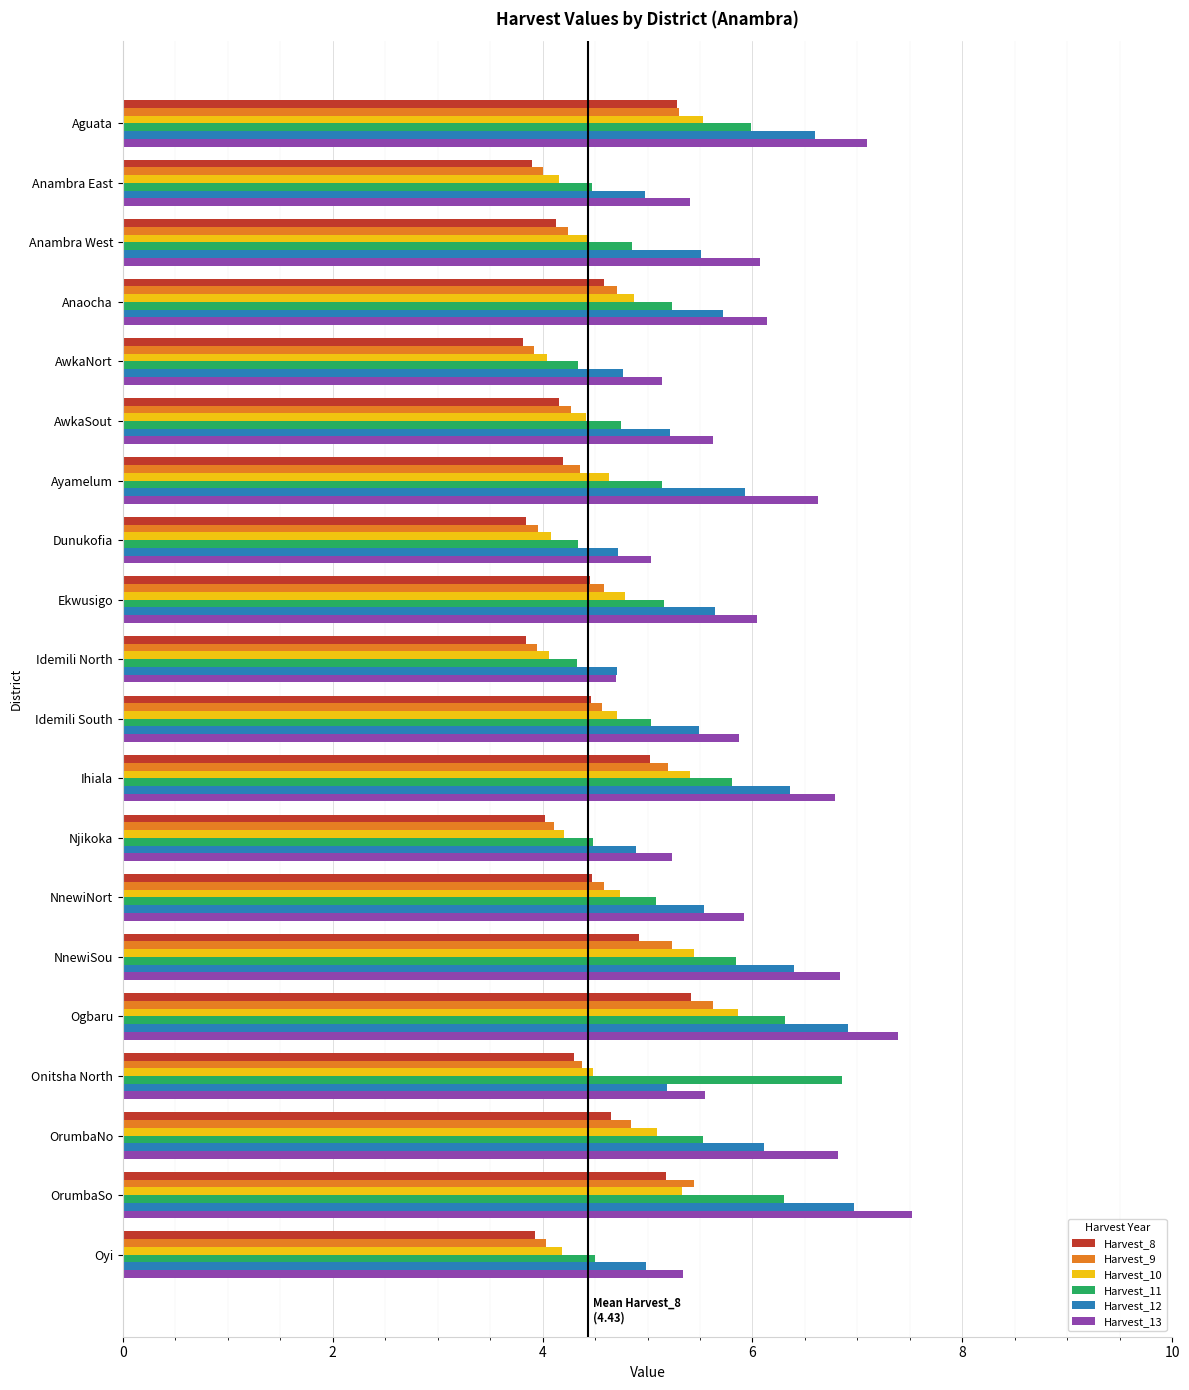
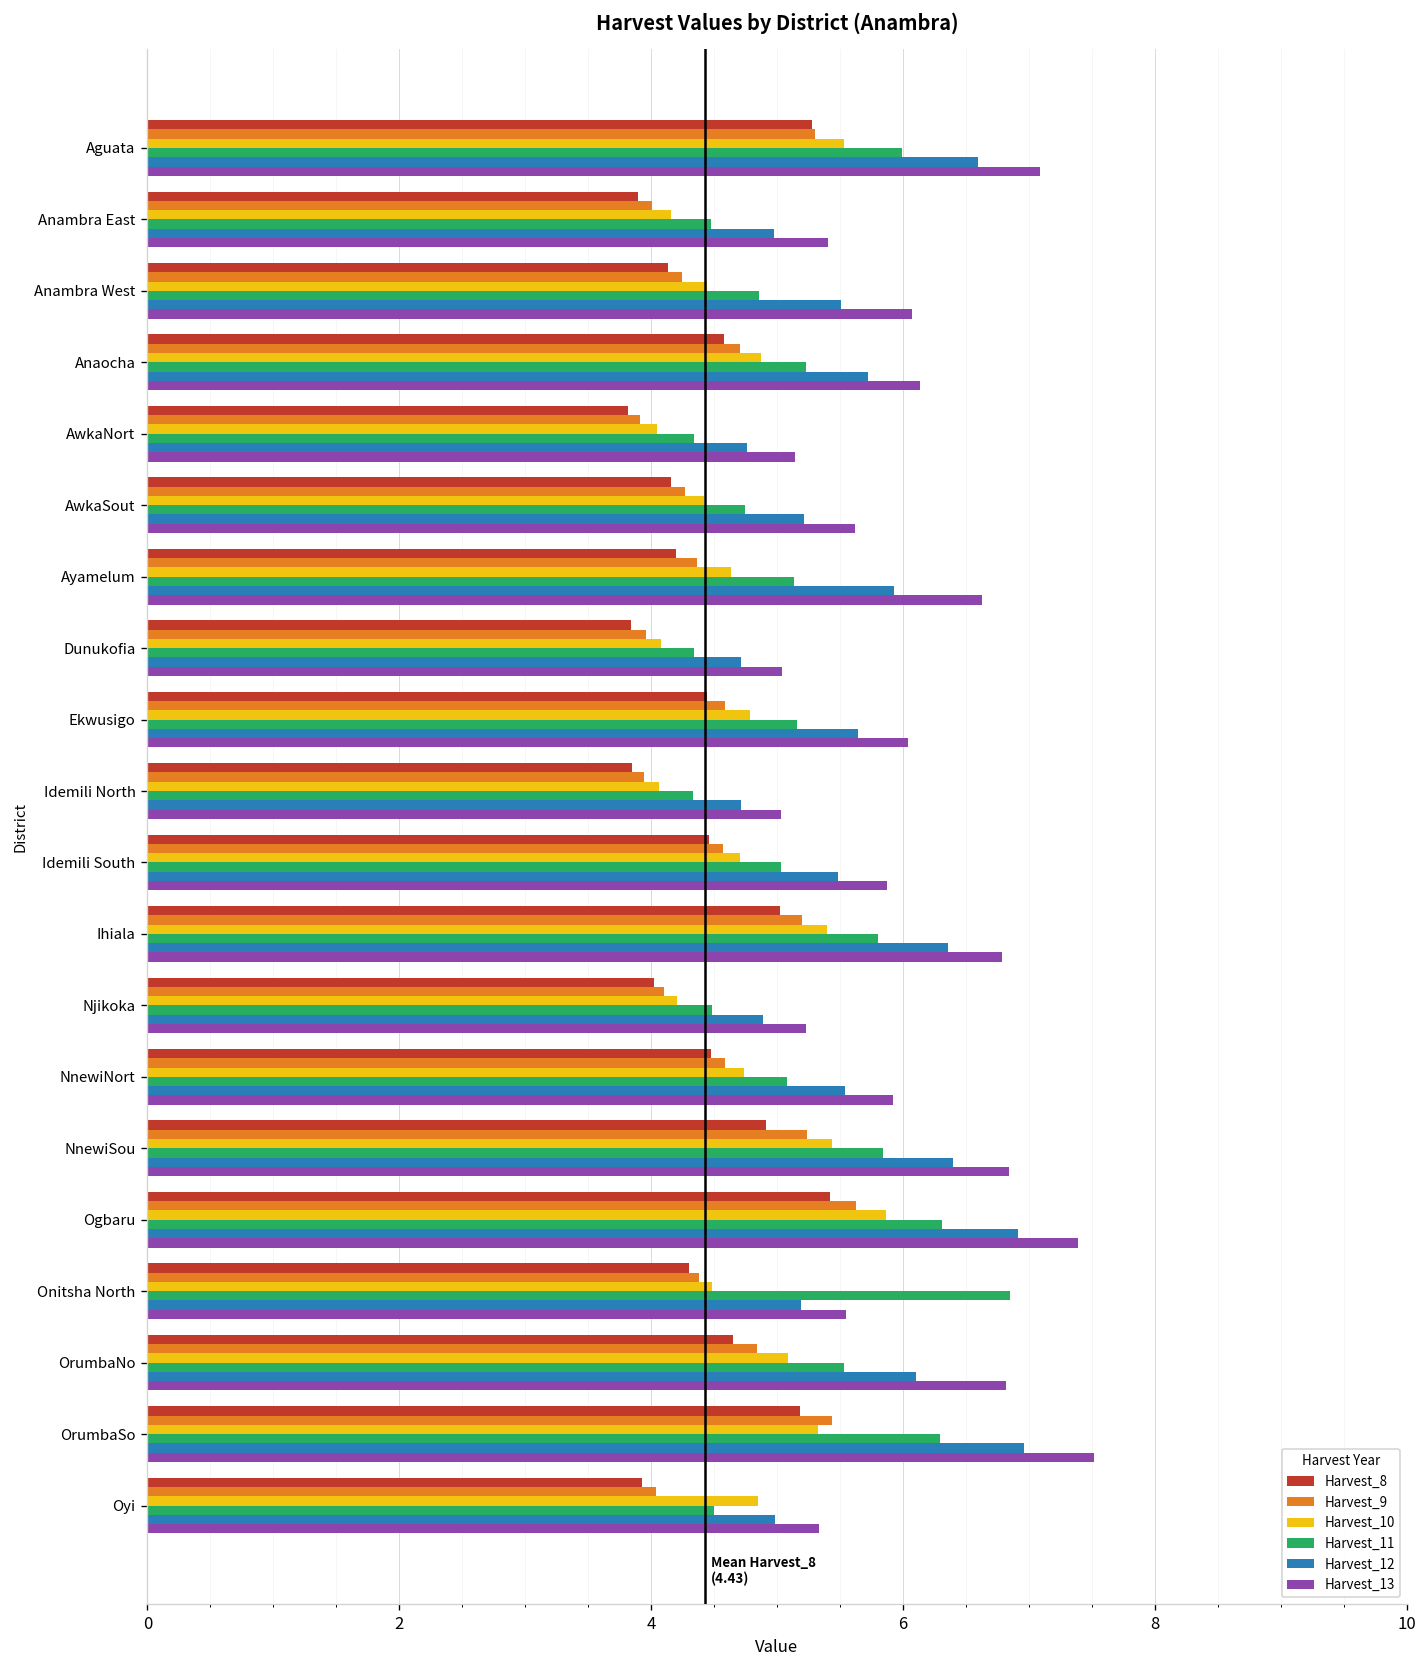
  {
    "Harvest_8": {
      "Aguata": 5.28,
      "Anambra East": 3.90,
      "Anambra West": 4.13,
      "Anaocha": 4.58,
      "AwkaNort": 3.82,
      "AwkaSout": 4.16,
      "Ayamelum": 4.20,
      "Dunukofia": 3.84,
      "Ekwusigo": 4.45,
      "Idemili North": 3.85,
      "Idemili South": 4.46,
      "Ihiala": 5.02,
      "Njikoka": 4.03,
      "NnewiNort": 4.47,
      "NnewiSou": 4.92,
      "Ogbaru": 5.42,
      "Onitsha North": 4.30,
      "OrumbaNo": 4.65,
      "OrumbaSo": 5.18,
      "Oyi": 3.93
    },
    "Harvest_9": {
      "Aguata": 5.30,
      "Anambra East": 4.01,
      "Anambra West": 4.25,
      "Anaocha": 4.71,
      "AwkaNort": 3.91,
      "AwkaSout": 4.27,
      "Ayamelum": 4.36,
      "Dunukofia": 3.96,
      "Ekwusigo": 4.59,
      "Idemili North": 3.95,
      "Idemili South": 4.57,
      "Ihiala": 5.20,
      "Njikoka": 4.10,
      "NnewiNort": 4.58,
      "NnewiSou": 5.24,
      "Ogbaru": 5.63,
      "Onitsha North": 4.38,
      "OrumbaNo": 4.84,
      "OrumbaSo": 5.44,
      "Oyi": 4.04
    },
    "Harvest_10": {
      "Aguata": 5.53,
      "Anambra East": 4.15,
      "Anambra West": 4.44,
      "Anaocha": 4.87,
      "AwkaNort": 4.05,
      "AwkaSout": 4.42,
      "Ayamelum": 4.63,
      "Dunukofia": 4.08,
      "Ekwusigo": 4.78,
      "Idemili North": 4.06,
      "Idemili South": 4.70,
      "Ihiala": 5.40,
      "Njikoka": 4.21,
      "NnewiNort": 4.74,
      "NnewiSou": 5.44,
      "Ogbaru": 5.87,
      "Onitsha North": 4.48,
      "OrumbaNo": 5.09,
      "OrumbaSo": 5.33,
-     "Oyi": 4.18
+     "Oyi": 4.85
    },
    "Harvest_11": {
      "Aguata": 5.99,
      "Anambra East": 4.47,
      "Anambra West": 4.85,
      "Anaocha": 5.23,
      "AwkaNort": 4.34,
      "AwkaSout": 4.75,
      "Ayamelum": 5.14,
      "Dunukofia": 4.34,
      "Ekwusigo": 5.16,
      "Idemili North": 4.33,
      "Idemili South": 5.03,
      "Ihiala": 5.80,
      "Njikoka": 4.48,
      "NnewiNort": 5.08,
      "NnewiSou": 5.84,
      "Ogbaru": 6.31,
      "Onitsha North": 6.85,
      "OrumbaNo": 5.53,
      "OrumbaSo": 6.30,
      "Oyi": 4.50
    },
    "Harvest_12": {
      "Aguata": 6.59,
      "Anambra East": 4.97,
      "Anambra West": 5.51,
      "Anaocha": 5.72,
      "AwkaNort": 4.76,
      "AwkaSout": 5.21,
      "Ayamelum": 5.93,
      "Dunukofia": 4.72,
      "Ekwusigo": 5.64,
      "Idemili North": 4.71,
      "Idemili South": 5.49,
      "Ihiala": 6.36,
      "Njikoka": 4.89,
      "NnewiNort": 5.54,
      "NnewiSou": 6.40,
      "Ogbaru": 6.91,
      "Onitsha North": 5.19,
      "OrumbaNo": 6.11,
      "OrumbaSo": 6.96,
      "Oyi": 4.99
    },
    "Harvest_13": {
      "Aguata": 7.09,
      "Anambra East": 5.41,
      "Anambra West": 6.07,
      "Anaocha": 6.14,
      "AwkaNort": 5.14,
      "AwkaSout": 5.62,
      "Ayamelum": 6.62,
      "Dunukofia": 5.04,
      "Ekwusigo": 6.04,
-     "Idemili North": 4.70,
+     "Idemili North": 5.03,
      "Idemili South": 5.87,
      "Ihiala": 6.79,
      "Njikoka": 5.23,
      "NnewiNort": 5.92,
      "NnewiSou": 6.84,
      "Ogbaru": 7.39,
      "Onitsha North": 5.55,
      "OrumbaNo": 6.82,
      "OrumbaSo": 7.52
    }
  }
